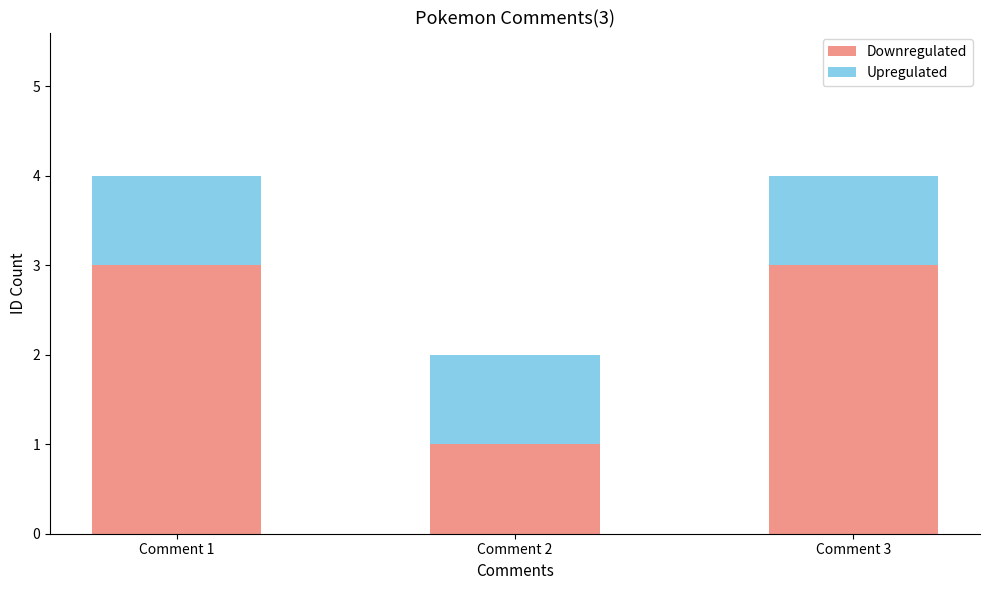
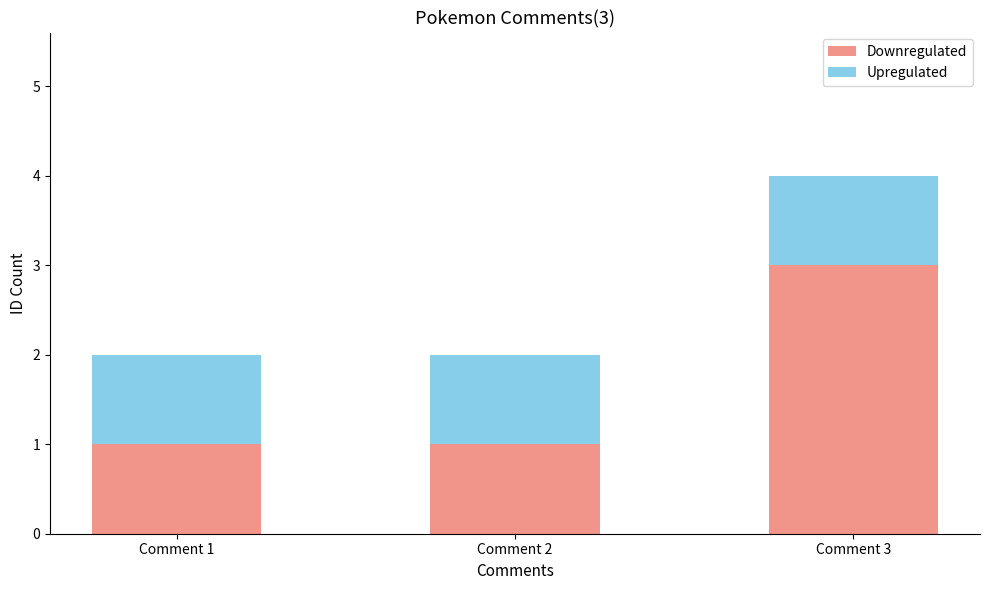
  {
    "Downregulated": {
-     "Comment 1": 3,
+     "Comment 1": 1,
      "Comment 2": 1,
      "Comment 3": 3
    },
    "Upregulated": {
      "Comment 1": 1,
      "Comment 2": 1,
      "Comment 3": 1
    }
  }
